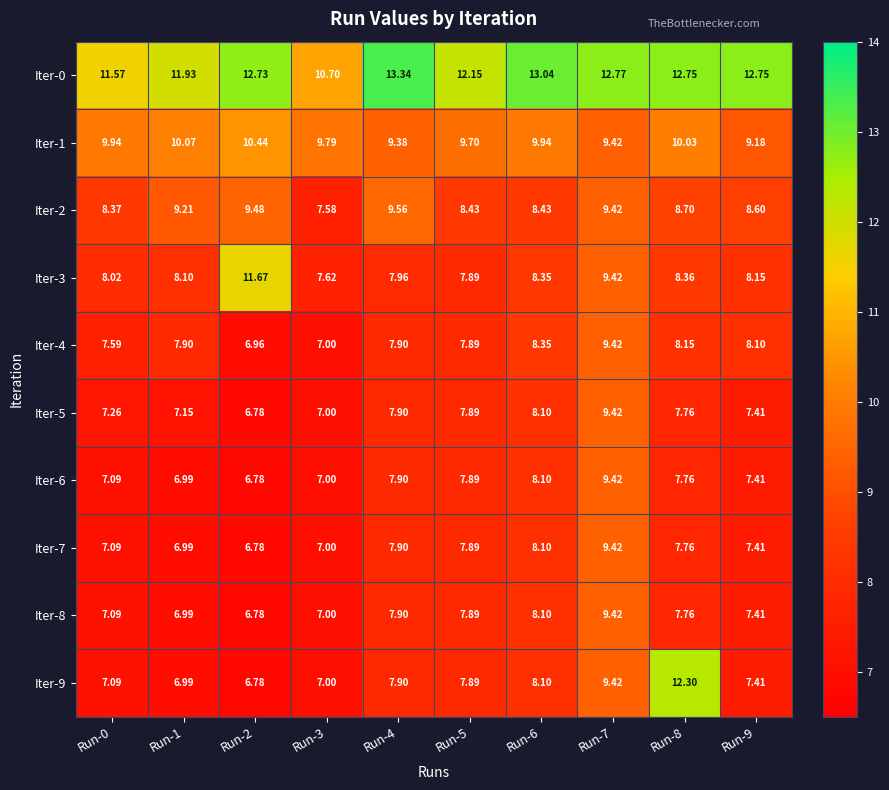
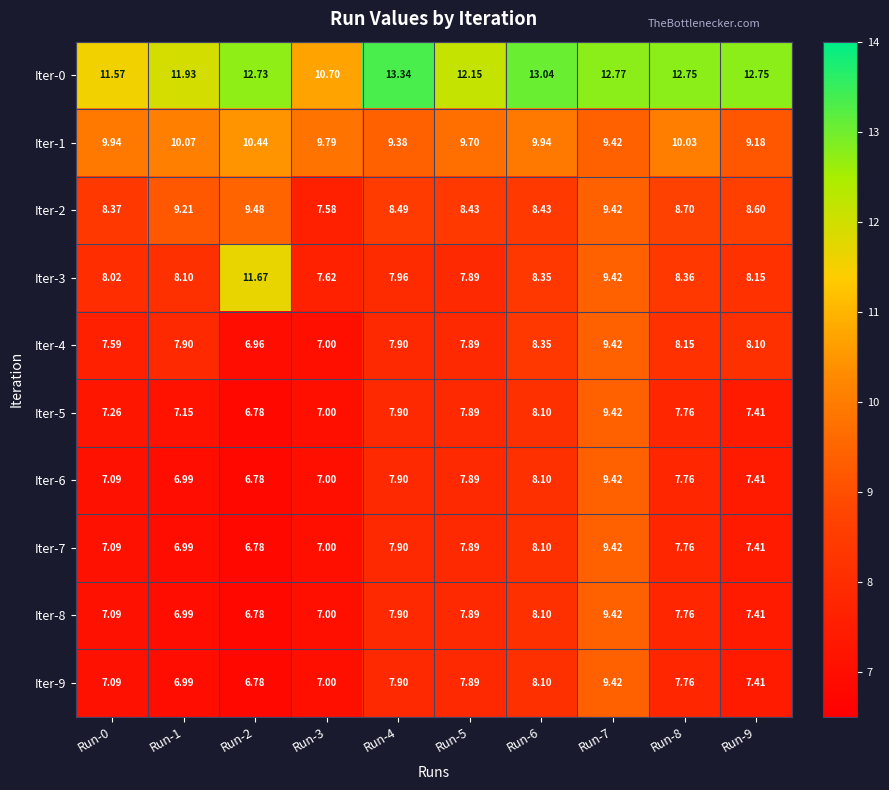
  {
    "Iter-0": {
      "Run-0": 11.57,
      "Run-1": 11.93,
      "Run-2": 12.73,
      "Run-3": 10.70,
      "Run-4": 13.34,
      "Run-5": 12.15,
      "Run-6": 13.04,
      "Run-7": 12.77,
      "Run-8": 12.75,
      "Run-9": 12.75
    },
    "Iter-1": {
      "Run-0": 9.94,
      "Run-1": 10.07,
      "Run-2": 10.44,
      "Run-3": 9.79,
      "Run-4": 9.38,
      "Run-5": 9.70,
      "Run-6": 9.94,
      "Run-7": 9.42,
      "Run-8": 10.03,
      "Run-9": 9.18
    },
    "Iter-2": {
      "Run-0": 8.37,
      "Run-1": 9.21,
      "Run-2": 9.48,
      "Run-3": 7.58,
-     "Run-4": 9.56,
+     "Run-4": 8.49,
      "Run-5": 8.43,
      "Run-6": 8.43,
      "Run-7": 9.42,
      "Run-8": 8.70,
      "Run-9": 8.60
    },
    "Iter-3": {
      "Run-0": 8.02,
      "Run-1": 8.10,
      "Run-2": 11.67,
      "Run-3": 7.62,
      "Run-4": 7.96,
      "Run-5": 7.89,
      "Run-6": 8.35,
      "Run-7": 9.42,
      "Run-8": 8.36,
      "Run-9": 8.15
    },
    "Iter-4": {
      "Run-0": 7.59,
      "Run-1": 7.90,
      "Run-2": 6.96,
      "Run-3": 7.00,
      "Run-4": 7.90,
      "Run-5": 7.89,
      "Run-6": 8.35,
      "Run-7": 9.42,
      "Run-8": 8.15,
      "Run-9": 8.10
    },
    "Iter-5": {
      "Run-0": 7.26,
      "Run-1": 7.15,
      "Run-2": 6.78,
      "Run-3": 7.00,
      "Run-4": 7.90,
      "Run-5": 7.89,
      "Run-6": 8.10,
      "Run-7": 9.42,
      "Run-8": 7.76,
      "Run-9": 7.41
    },
    "Iter-6": {
      "Run-0": 7.09,
      "Run-1": 6.99,
      "Run-2": 6.78,
      "Run-3": 7.00,
      "Run-4": 7.90,
      "Run-5": 7.89,
      "Run-6": 8.10,
      "Run-7": 9.42,
      "Run-8": 7.76,
      "Run-9": 7.41
    },
    "Iter-7": {
      "Run-0": 7.09,
      "Run-1": 6.99,
      "Run-2": 6.78,
      "Run-3": 7.00,
      "Run-4": 7.90,
      "Run-5": 7.89,
      "Run-6": 8.10,
      "Run-7": 9.42,
      "Run-8": 7.76,
      "Run-9": 7.41
    },
    "Iter-8": {
      "Run-0": 7.09,
      "Run-1": 6.99,
      "Run-2": 6.78,
      "Run-3": 7.00,
      "Run-4": 7.90,
      "Run-5": 7.89,
      "Run-6": 8.10,
      "Run-7": 9.42,
      "Run-8": 7.76,
      "Run-9": 7.41
    },
    "Iter-9": {
      "Run-0": 7.09,
      "Run-1": 6.99,
      "Run-2": 6.78,
      "Run-3": 7.00,
      "Run-4": 7.90,
      "Run-5": 7.89,
      "Run-6": 8.10,
      "Run-7": 9.42,
-     "Run-8": 12.30,
+     "Run-8": 7.76,
      "Run-9": 7.41
    }
  }
